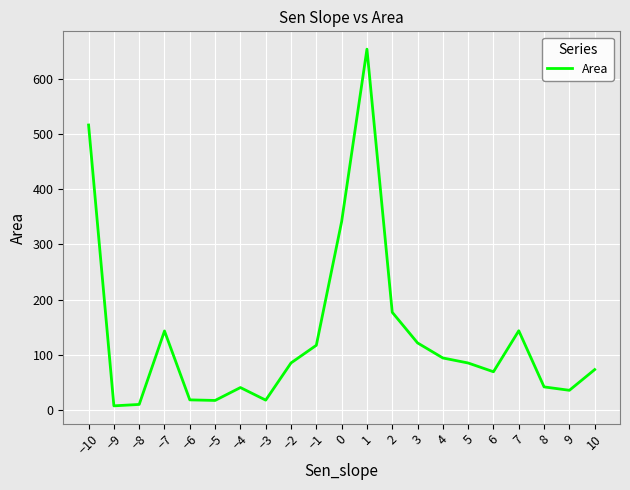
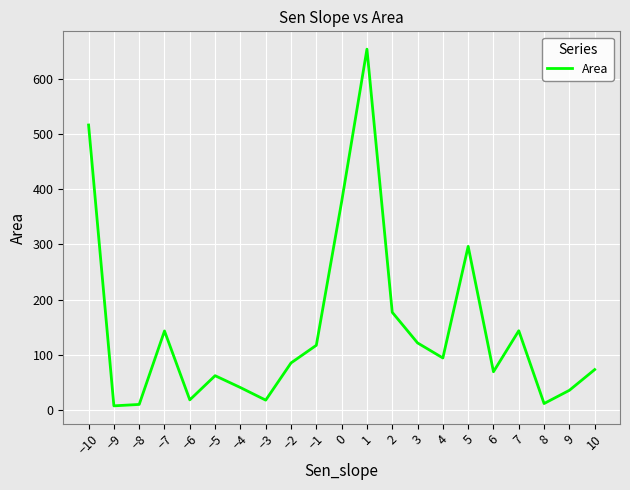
  {
    "−10": 520,
    "−9": 10,
    "−8": 10,
    "−7": 140,
    "−6": 20,
-   "−5": 20,
+   "−5": 60,
    "−4": 40,
    "−3": 20,
    "−2": 90,
    "−1": 120,
-   "0": 340,
+   "0": 380,
    "1": 650,
    "2": 180,
    "3": 120,
    "4": 90,
-   "5": 90,
+   "5": 300,
    "6": 70,
    "7": 140,
-   "8": 40,
+   "8": 10,
    "9": 40,
    "10": 70
  }
